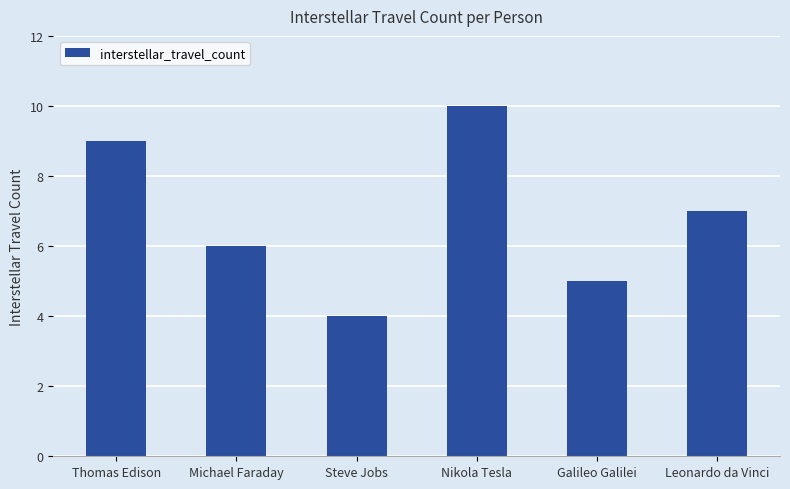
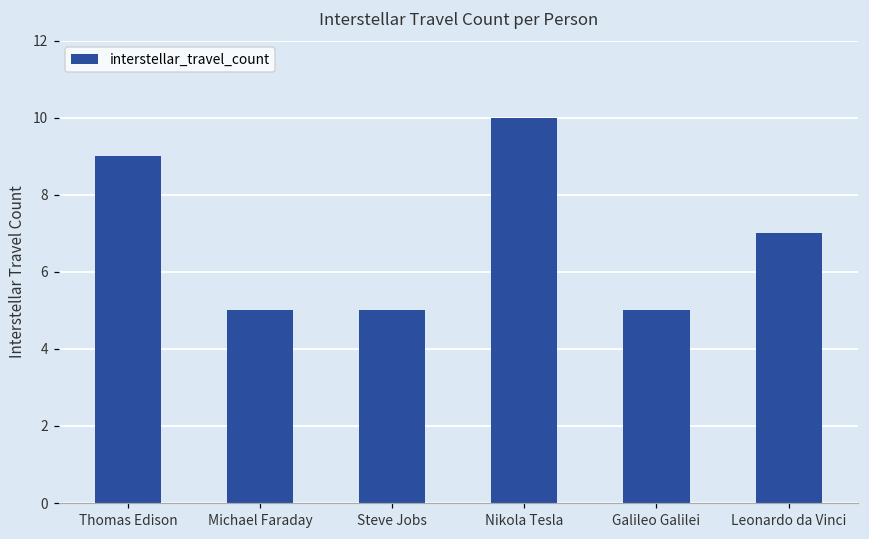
  {
    "Thomas Edison": 9,
-   "Michael Faraday": 6,
-   "Steve Jobs": 4,
+   "Michael Faraday": 5,
+   "Steve Jobs": 5,
    "Nikola Tesla": 10,
    "Galileo Galilei": 5,
    "Leonardo da Vinci": 7
  }
